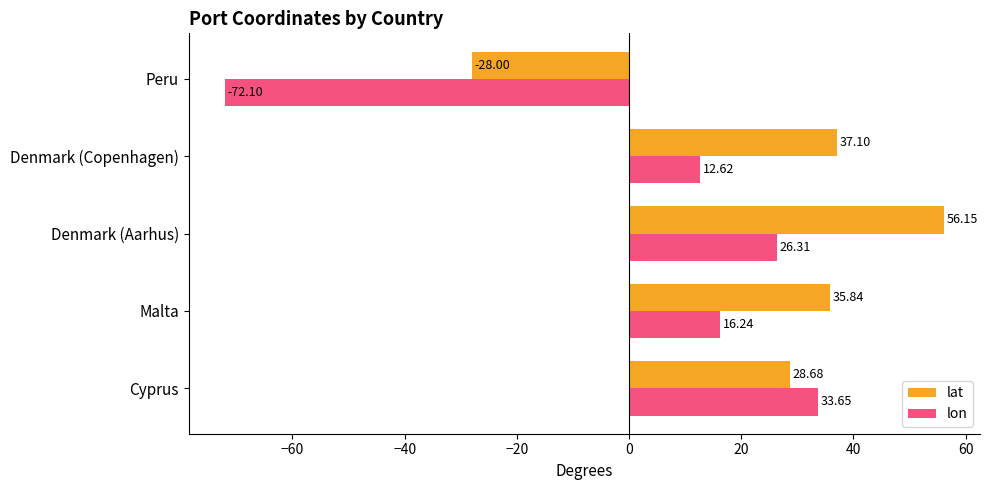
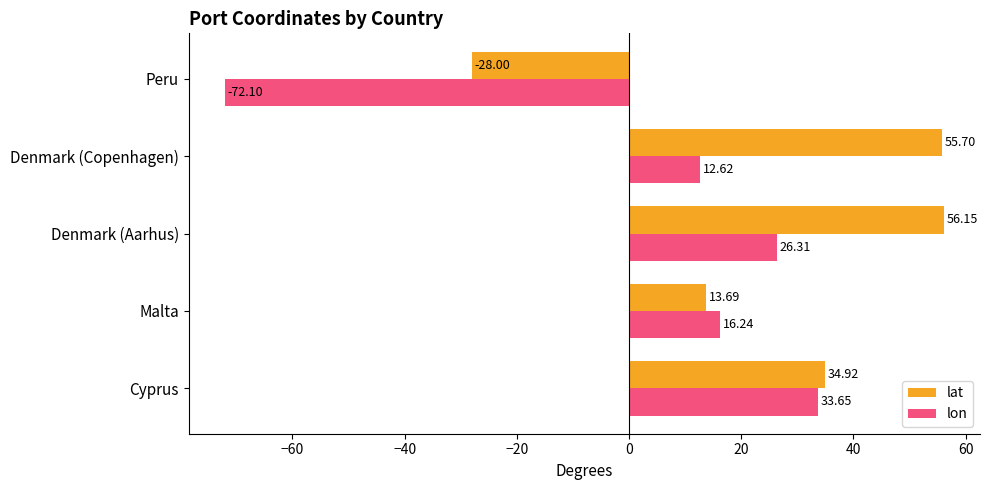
  {
    "lat": {
      "Peru": -28.00,
-     "Denmark (Copenhagen)": 37.10,
+     "Denmark (Copenhagen)": 55.70,
      "Denmark (Aarhus)": 56.15,
-     "Malta": 35.84,
-     "Cyprus": 28.68
+     "Malta": 13.69,
+     "Cyprus": 34.92
    },
    "lon": {
      "Peru": -72.10,
      "Denmark (Copenhagen)": 12.62,
      "Denmark (Aarhus)": 26.31,
      "Malta": 16.24,
      "Cyprus": 33.65
    }
  }
